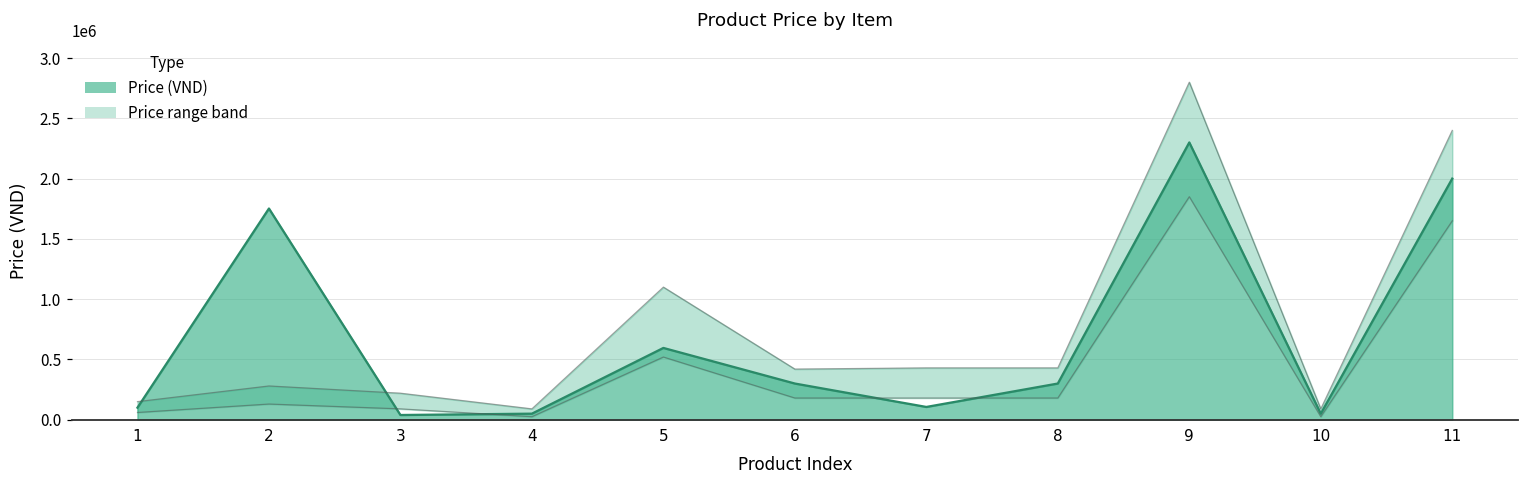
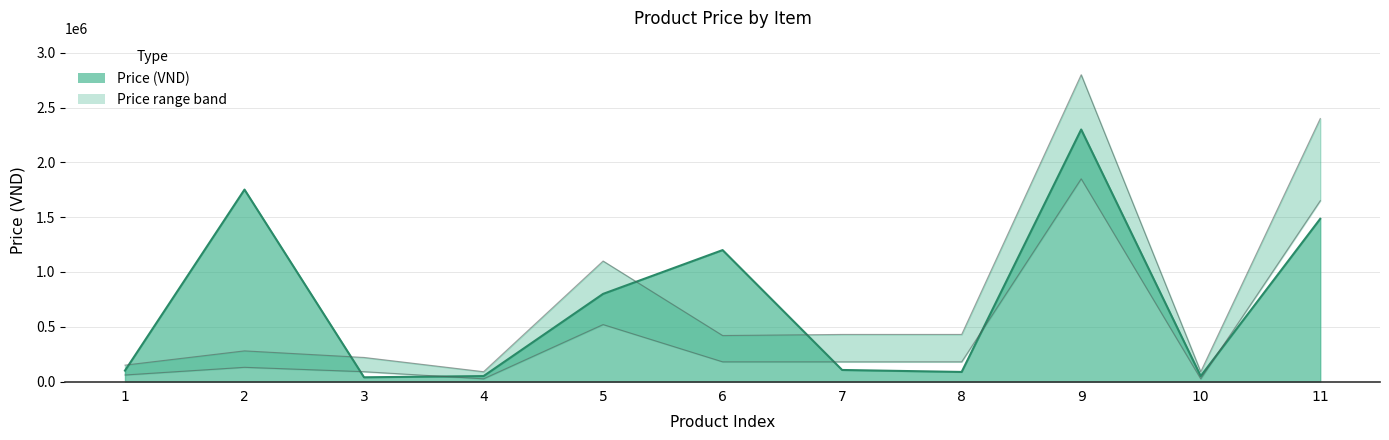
  {
    "Price (VND)": {
      "1": 100000,
      "2": 1750000,
      "3": 40000,
      "4": 50000,
-     "5": 600000,
-     "6": 300000,
+     "5": 800000,
+     "6": 1200000,
      "7": 110000,
-     "8": 300000,
+     "8": 90000,
      "9": 2300000,
      "10": 50000,
-     "11": 2000000
+     "11": 1490000
    }
  }
